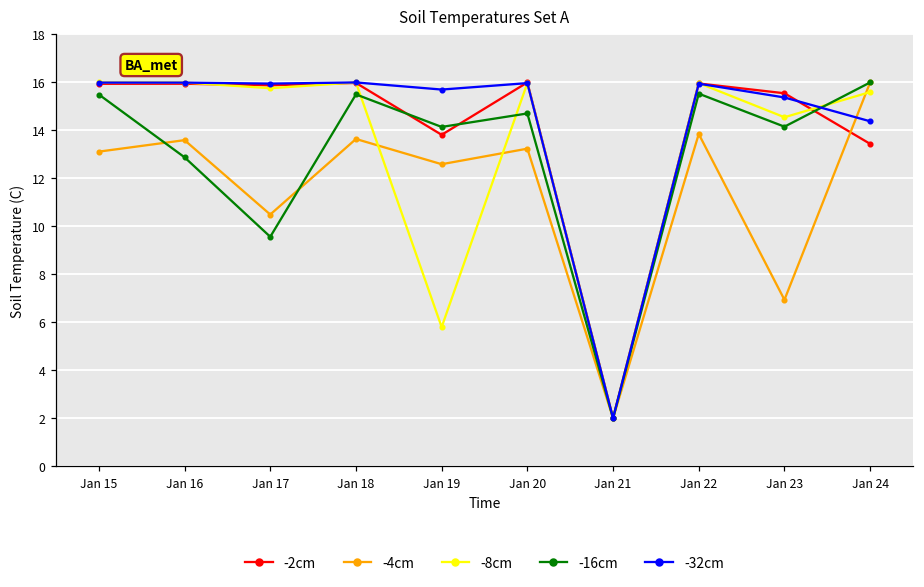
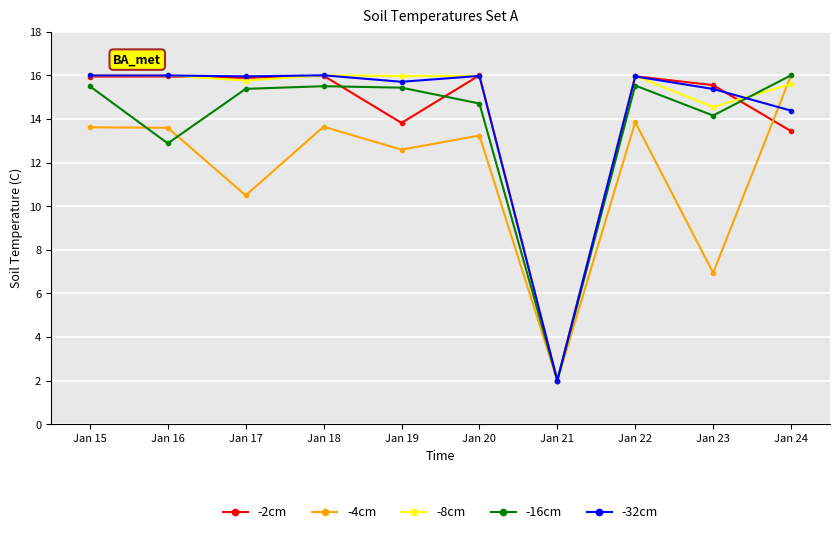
  {
    "-2cm": {
      "Jan 19": 13.8,
      "Jan 23": 15.5,
      "Jan 24": 13.4
    },
    "-4cm": {
-     "Jan 15": 13.1,
+     "Jan 15": 13.6,
      "Jan 16": 13.6,
      "Jan 17": 10.5,
      "Jan 18": 13.6,
      "Jan 19": 12.6,
      "Jan 20": 13.2,
      "Jan 22": 13.8,
      "Jan 23": 6.9
    },
    "-8cm": {
      "Jan 17": 15.8,
-     "Jan 19": 5.8,
+     "Jan 19": 16.0,
      "Jan 23": 14.5,
      "Jan 24": 15.6
    },
    "-16cm": {
      "Jan 15": 15.5,
      "Jan 16": 12.9,
-     "Jan 17": 9.6,
+     "Jan 17": 15.4,
      "Jan 18": 15.5,
-     "Jan 19": 14.1,
+     "Jan 19": 15.4,
      "Jan 20": 14.7,
      "Jan 22": 15.5,
      "Jan 23": 14.2
    },
    "-32cm": {
      "Jan 19": 15.7,
      "Jan 23": 15.4,
      "Jan 24": 14.4
    }
  }
